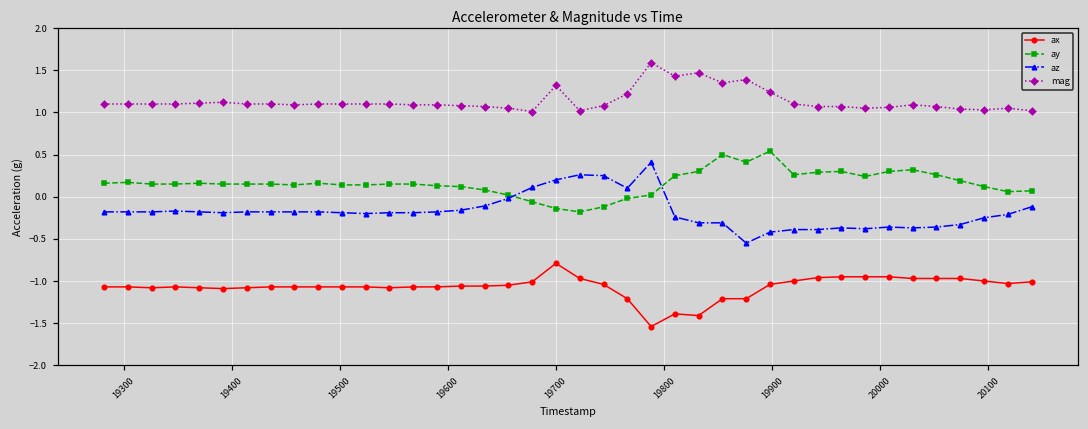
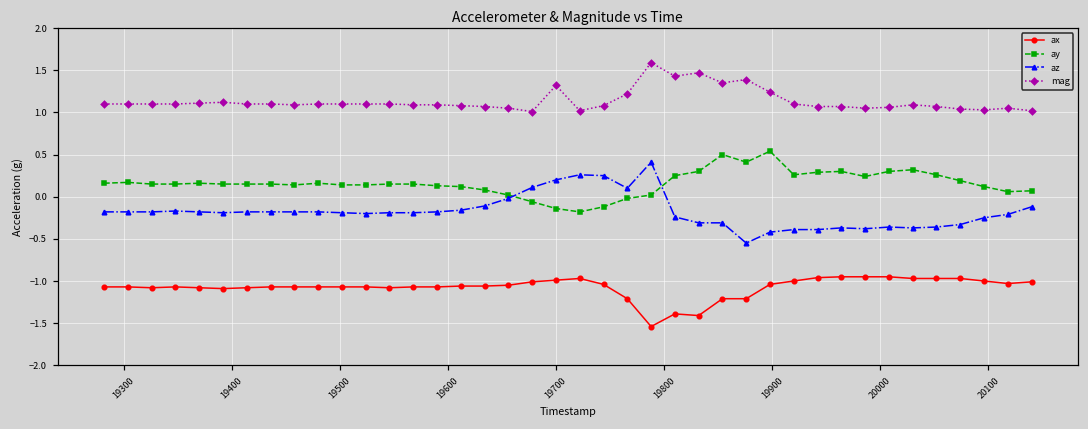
  {
    "ax": {
-     "19700": -0.8
+     "19700": -1.0
    },
    "ay": {
      "19700": -0.1
    },
    "az": {
      "19700": 0.2
    },
    "mag": {
      "19700": 1.3
    }
  }
